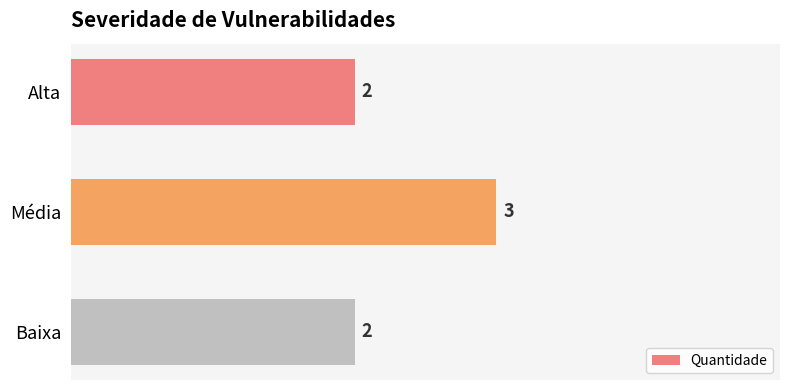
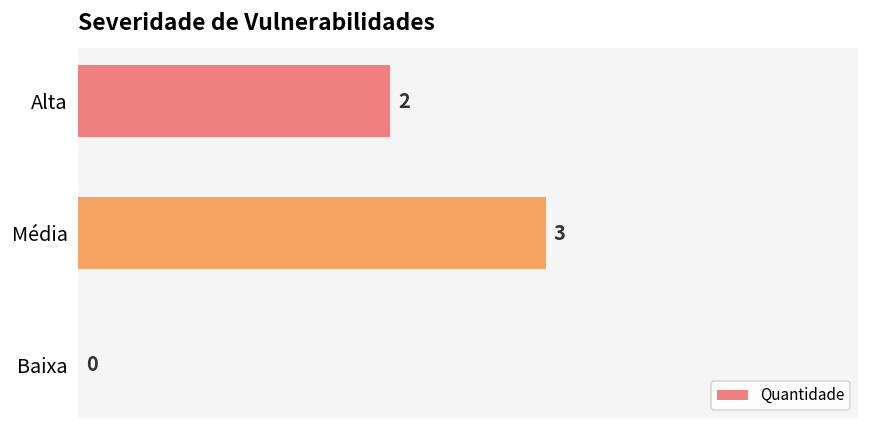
  {
    "Alta": 2,
    "Média": 3,
-   "Baixa": 2
+   "Baixa": 0
  }
